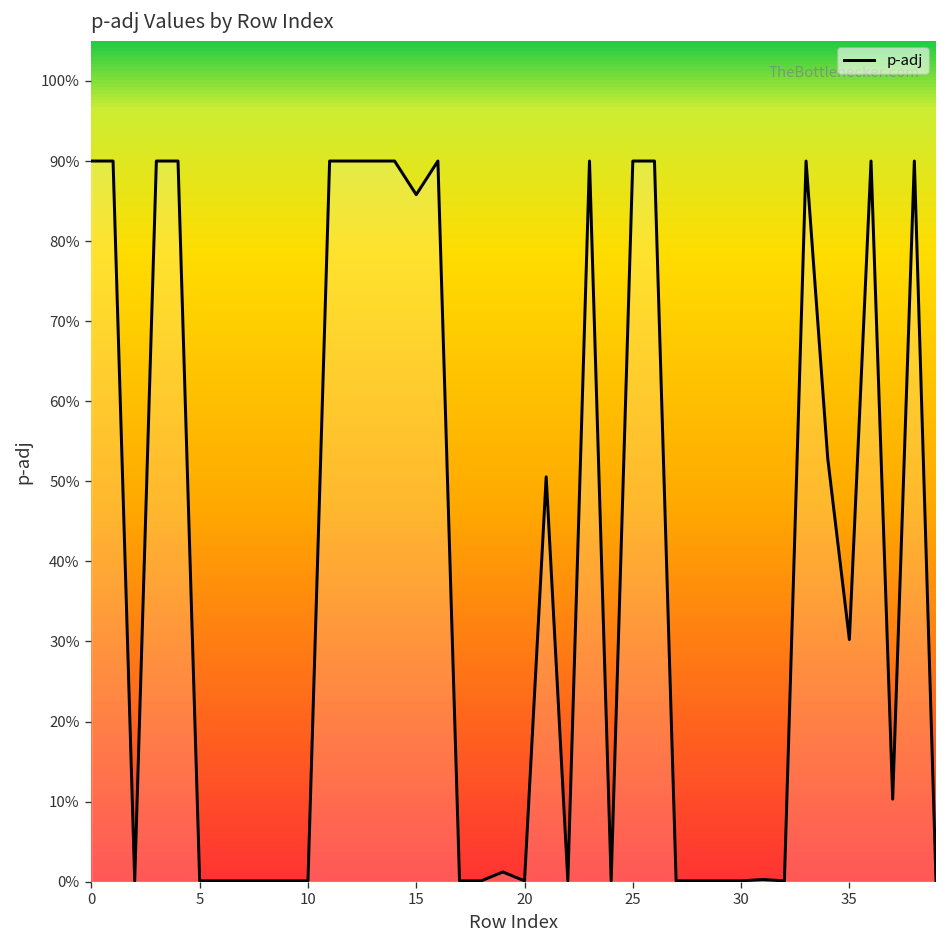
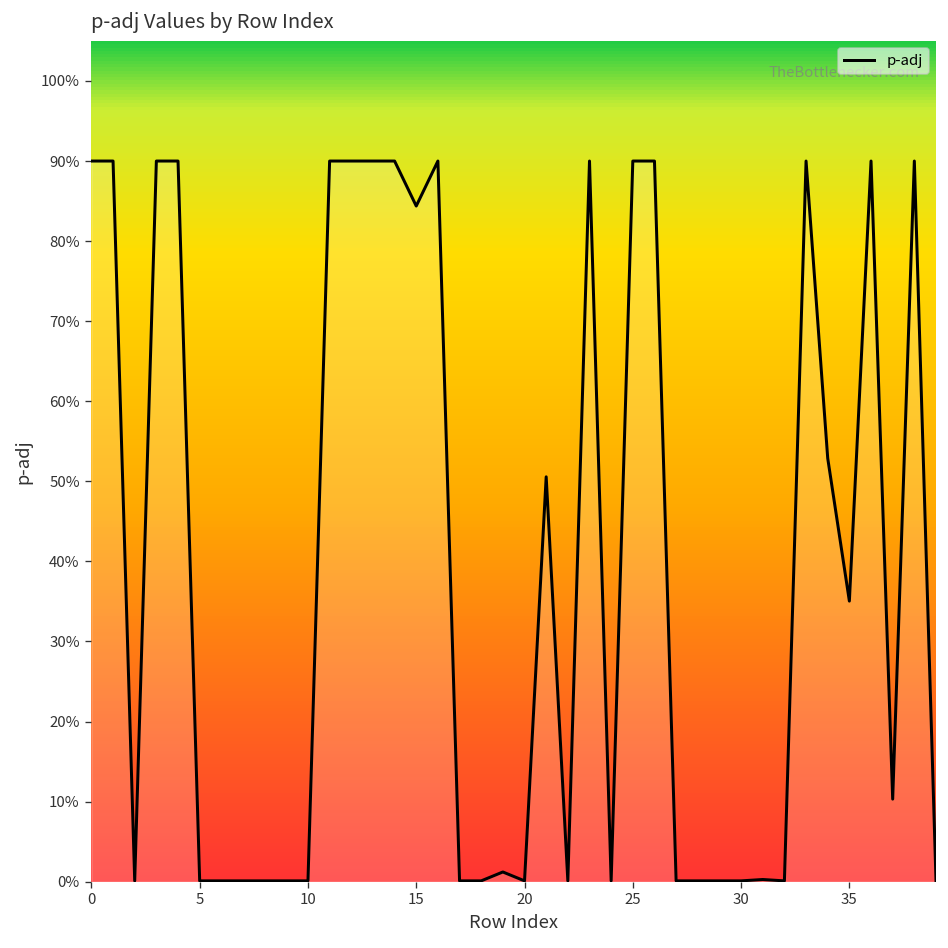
  {
    "0": "90%",
    "5": "0%",
    "10": "0%",
-   "15": "86%",
+   "15": "84%",
    "20": "0%",
    "25": "90%",
    "30": "0%",
-   "35": "30%"
+   "35": "35%"
  }
